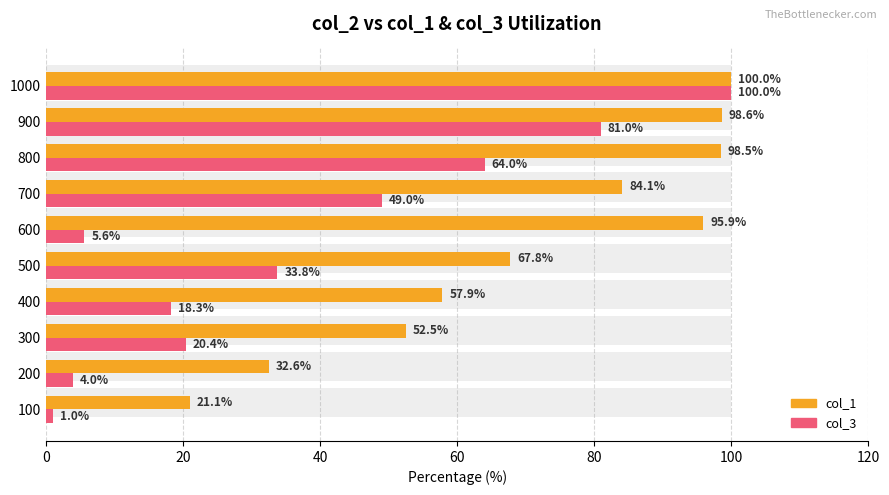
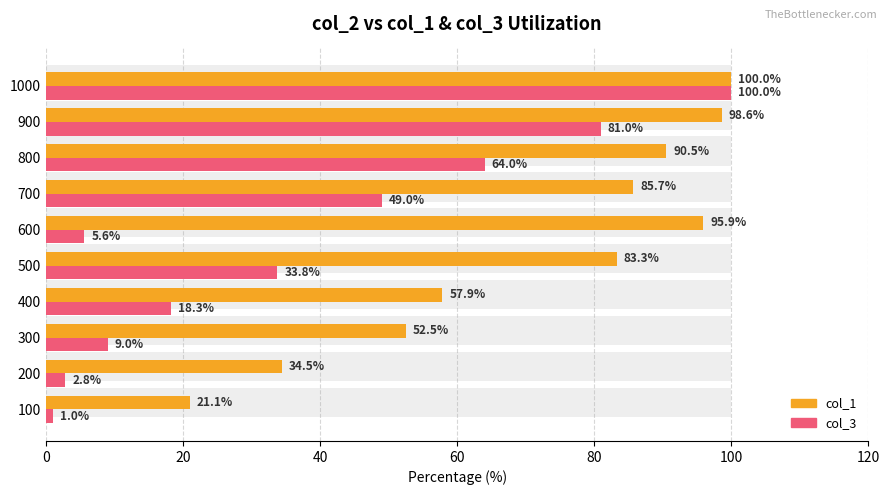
  {
    "col_1": {
      "1000": "100.0%",
-     "800": "98.5%",
-     "700": "84.1%",
-     "500": "67.8%",
-     "200": "32.6%"
+     "800": "90.5%",
+     "700": "85.7%",
+     "500": "83.3%",
+     "200": "34.5%"
    },
    "col_3": {
      "1000": "100.0%",
      "900": "81.0%",
      "800": "64.0%",
      "700": "49.0%",
      "600": "5.6%",
      "500": "33.8%",
      "400": "18.3%",
-     "300": "20.4%",
-     "200": "4.0%",
+     "300": "9.0%",
+     "200": "2.8%",
      "100": "1.0%"
    }
  }
